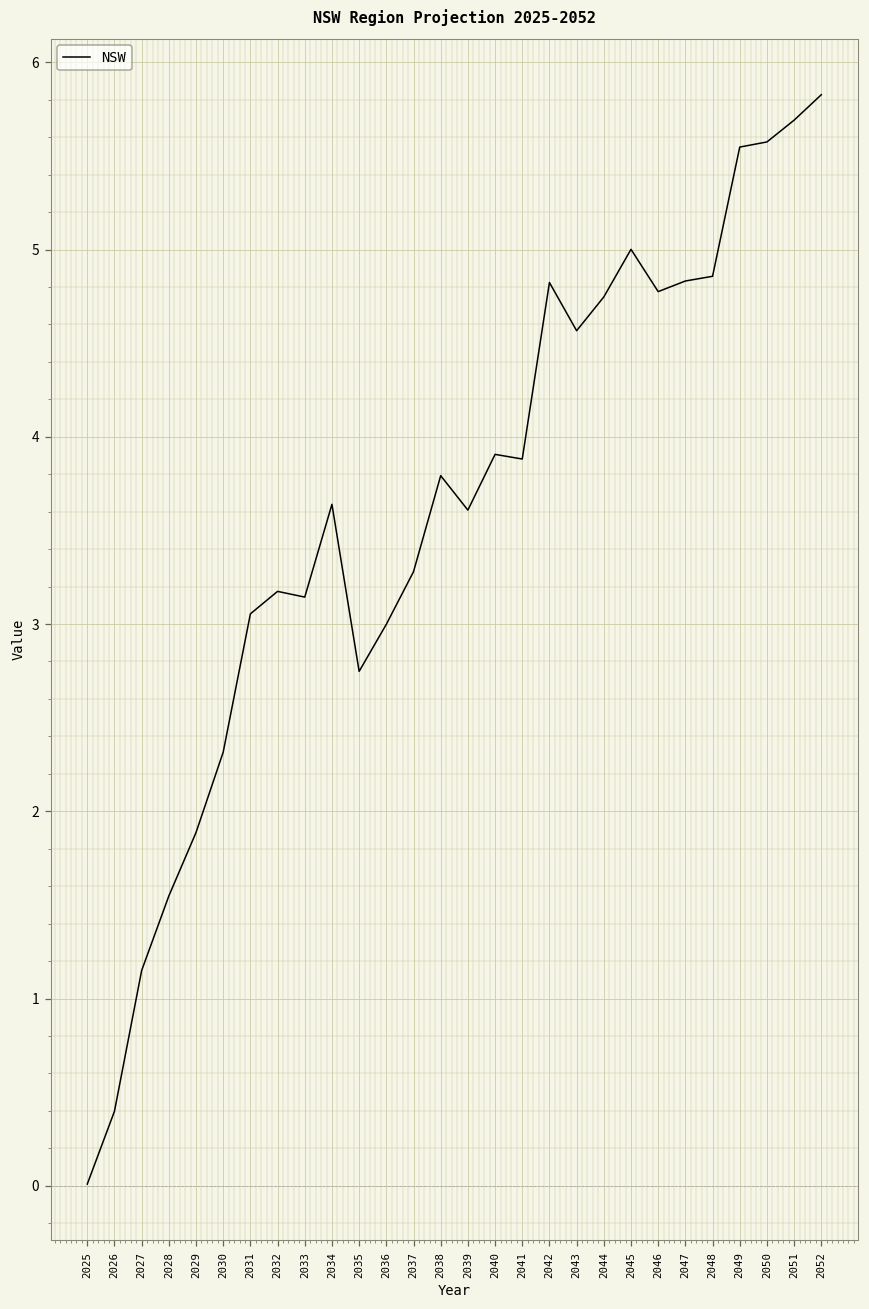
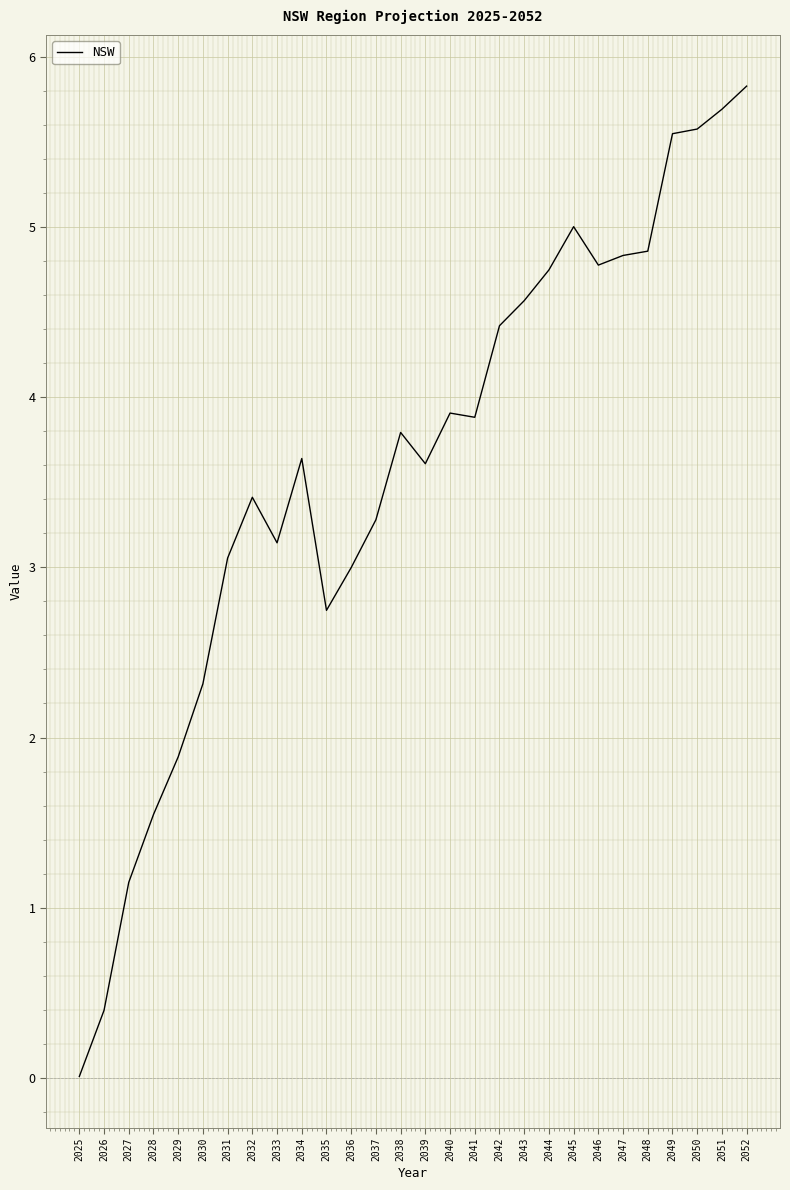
  {
    "2025": 0.01,
    "2026": 0.40,
    "2027": 1.15,
    "2028": 1.55,
    "2029": 1.89,
    "2030": 2.32,
    "2031": 3.05,
-   "2032": 3.17,
+   "2032": 3.41,
    "2033": 3.14,
    "2034": 3.64,
    "2035": 2.75,
    "2036": 3.00,
    "2037": 3.28,
    "2038": 3.79,
    "2039": 3.61,
    "2040": 3.91,
    "2041": 3.88,
-   "2042": 4.82,
+   "2042": 4.42,
    "2043": 4.57,
    "2044": 4.75,
    "2045": 5.00,
    "2046": 4.78,
    "2047": 4.83,
    "2048": 4.86,
    "2049": 5.55,
    "2050": 5.57,
    "2051": 5.69,
    "2052": 5.83
  }
